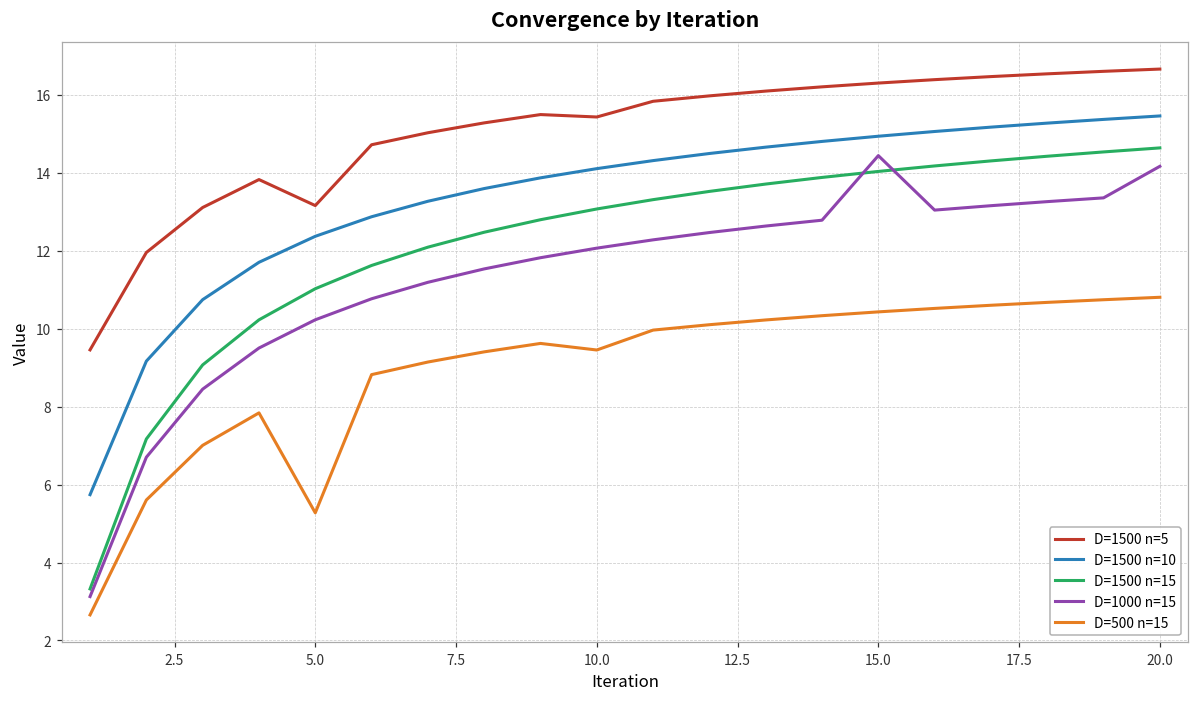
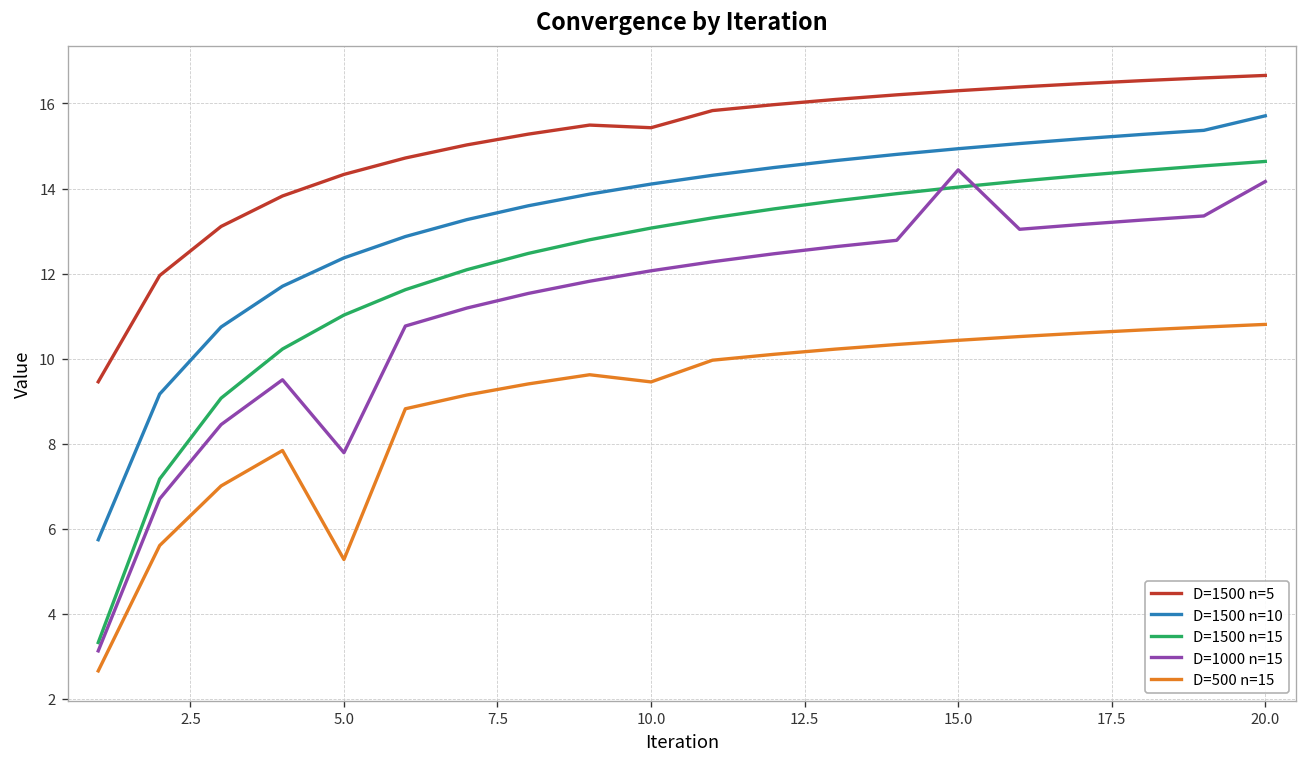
  {
    "D=1500 n=5": {
-     "5.0": 13.2,
+     "5.0": 14.3,
      "10.0": 15.4,
      "15.0": 16.3,
      "20.0": 16.7
    },
    "D=1500 n=10": {
      "5.0": 12.4,
      "10.0": 14.1,
      "15.0": 14.9,
-     "20.0": 15.5
+     "20.0": 15.7
    },
    "D=1500 n=15": {
      "5.0": 11.0,
      "10.0": 13.1,
      "15.0": 14.0,
      "20.0": 14.6
    },
    "D=1000 n=15": {
-     "5.0": 10.2,
+     "5.0": 7.8,
      "10.0": 12.1,
      "15.0": 14.4,
      "20.0": 14.2
    },
    "D=500 n=15": {
      "5.0": 5.3,
      "10.0": 9.5,
      "15.0": 10.4,
      "20.0": 10.8
    }
  }
